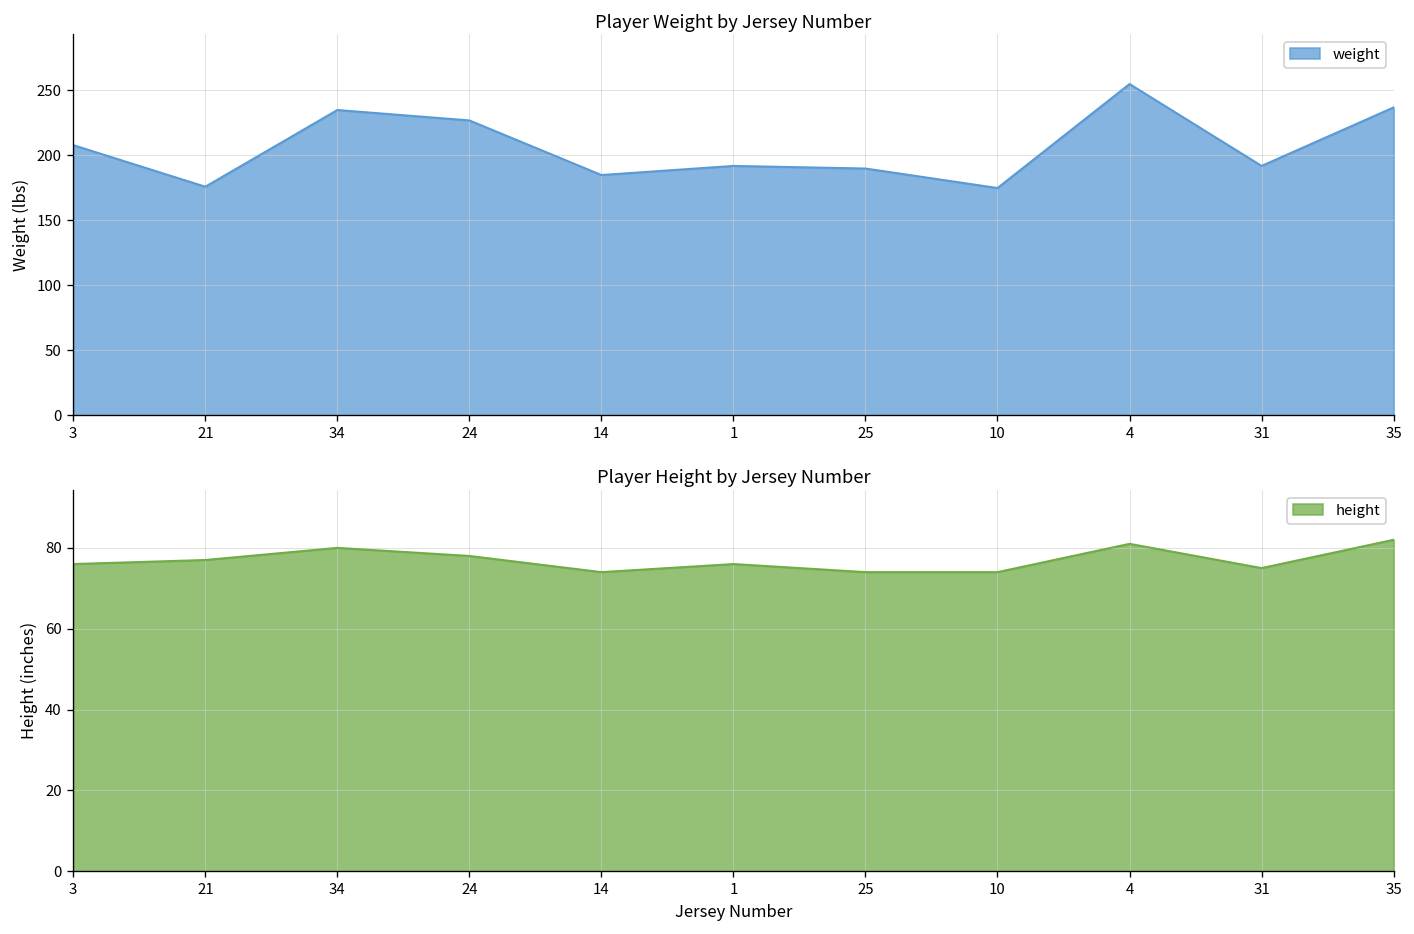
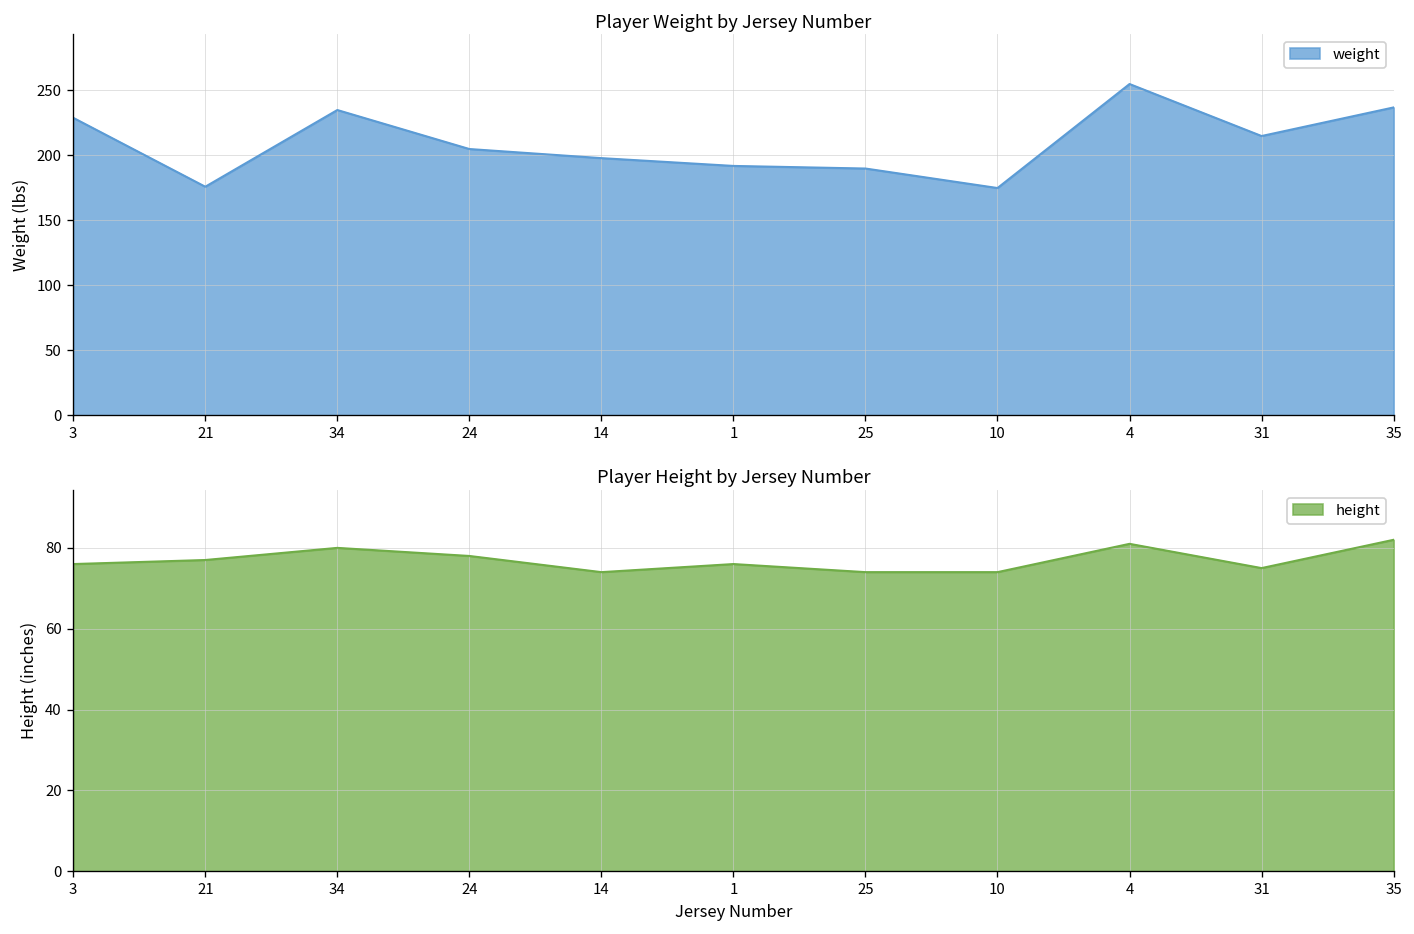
  {
    "Player Weight by Jersey Number": {
-     "3": 208,
+     "3": 229,
      "21": 176,
      "34": 235,
-     "24": 227,
-     "14": 185,
+     "24": 205,
+     "14": 198,
      "1": 192,
      "25": 190,
      "10": 175,
      "4": 255,
-     "31": 192,
+     "31": 215,
      "35": 237
    },
    "Player Height by Jersey Number": {
      "3": 76,
      "21": 77,
      "34": 80,
      "24": 78,
      "14": 74,
      "1": 76,
      "25": 74,
      "10": 74,
      "4": 81,
      "31": 75,
      "35": 82
    }
  }
